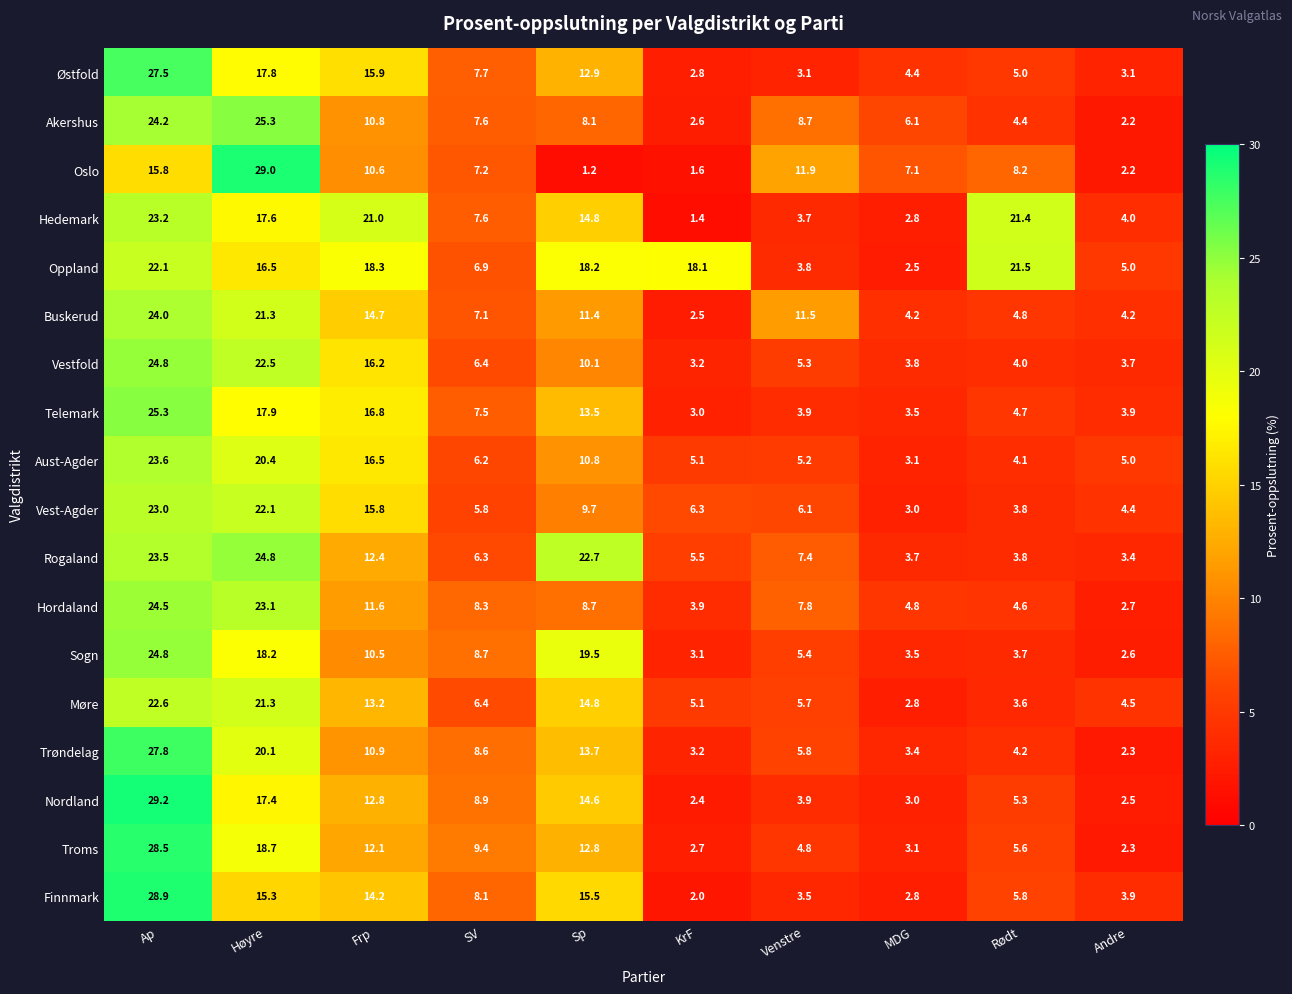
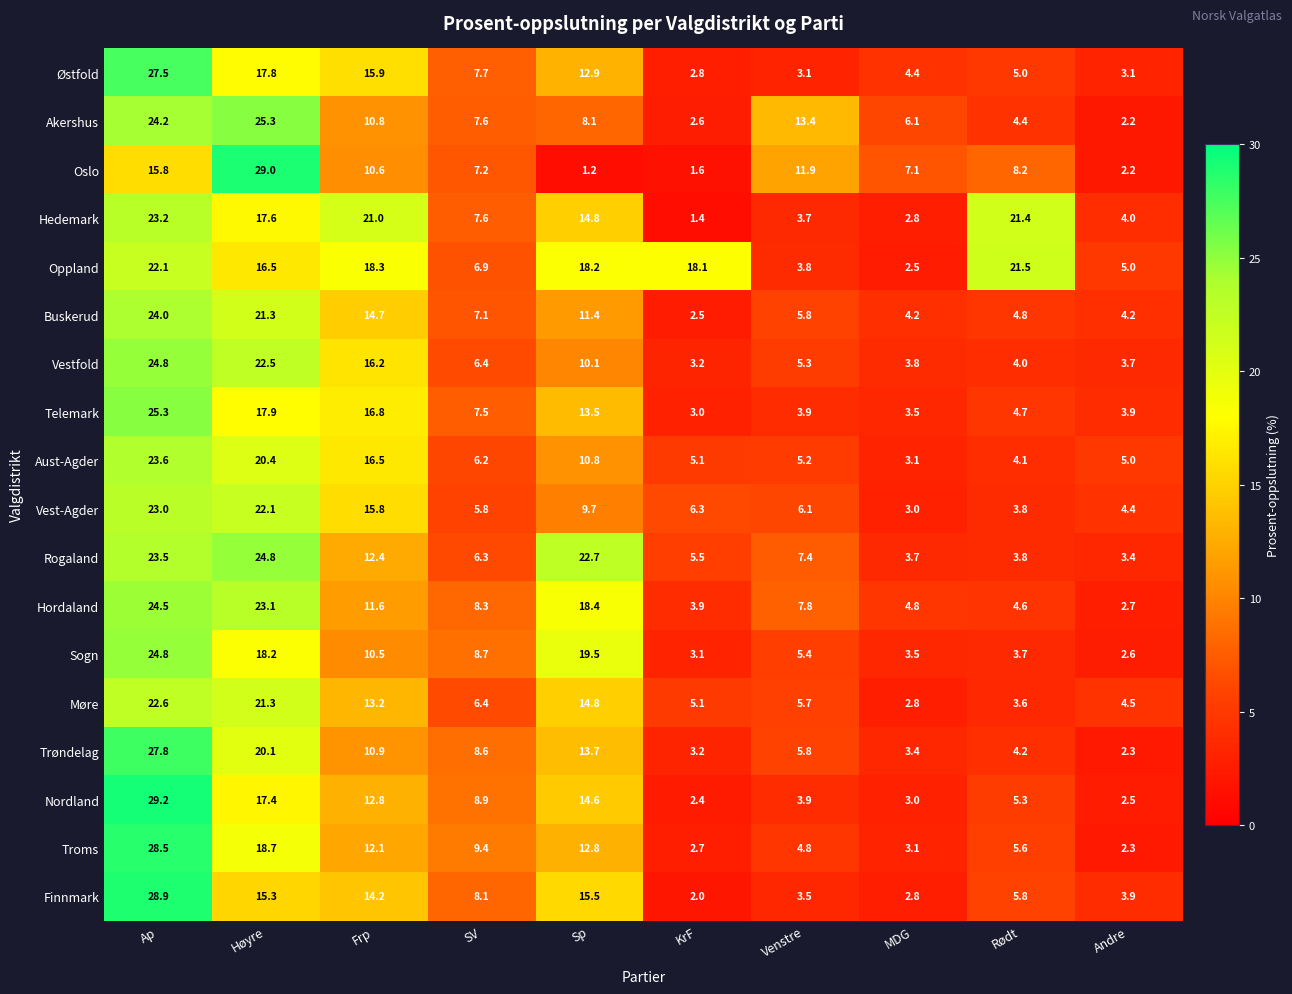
  {
    "Østfold": {
      "Ap": 27.5,
      "Høyre": 17.8,
      "Frp": 15.9,
      "SV": 7.7,
      "Sp": 12.9,
      "KrF": 2.8,
      "Venstre": 3.1,
      "MDG": 4.4,
      "Rødt": 5.0,
      "Andre": 3.1
    },
    "Akershus": {
      "Ap": 24.2,
      "Høyre": 25.3,
      "Frp": 10.8,
      "SV": 7.6,
      "Sp": 8.1,
      "KrF": 2.6,
-     "Venstre": 8.7,
+     "Venstre": 13.4,
      "MDG": 6.1,
      "Rødt": 4.4,
      "Andre": 2.2
    },
    "Oslo": {
      "Ap": 15.8,
      "Høyre": 29.0,
      "Frp": 10.6,
      "SV": 7.2,
      "Sp": 1.2,
      "KrF": 1.6,
      "Venstre": 11.9,
      "MDG": 7.1,
      "Rødt": 8.2,
      "Andre": 2.2
    },
    "Hedemark": {
      "Ap": 23.2,
      "Høyre": 17.6,
      "Frp": 21.0,
      "SV": 7.6,
      "Sp": 14.8,
      "KrF": 1.4,
      "Venstre": 3.7,
      "MDG": 2.8,
      "Rødt": 21.4,
      "Andre": 4.0
    },
    "Oppland": {
      "Ap": 22.1,
      "Høyre": 16.5,
      "Frp": 18.3,
      "SV": 6.9,
      "Sp": 18.2,
      "KrF": 18.1,
      "Venstre": 3.8,
      "MDG": 2.5,
      "Rødt": 21.5,
      "Andre": 5.0
    },
    "Buskerud": {
      "Ap": 24.0,
      "Høyre": 21.3,
      "Frp": 14.7,
      "SV": 7.1,
      "Sp": 11.4,
      "KrF": 2.5,
-     "Venstre": 11.5,
+     "Venstre": 5.8,
      "MDG": 4.2,
      "Rødt": 4.8,
      "Andre": 4.2
    },
    "Vestfold": {
      "Ap": 24.8,
      "Høyre": 22.5,
      "Frp": 16.2,
      "SV": 6.4,
      "Sp": 10.1,
      "KrF": 3.2,
      "Venstre": 5.3,
      "MDG": 3.8,
      "Rødt": 4.0,
      "Andre": 3.7
    },
    "Telemark": {
      "Ap": 25.3,
      "Høyre": 17.9,
      "Frp": 16.8,
      "SV": 7.5,
      "Sp": 13.5,
      "KrF": 3.0,
      "Venstre": 3.9,
      "MDG": 3.5,
      "Rødt": 4.7,
      "Andre": 3.9
    },
    "Aust-Agder": {
      "Ap": 23.6,
      "Høyre": 20.4,
      "Frp": 16.5,
      "SV": 6.2,
      "Sp": 10.8,
      "KrF": 5.1,
      "Venstre": 5.2,
      "MDG": 3.1,
      "Rødt": 4.1,
      "Andre": 5.0
    },
    "Vest-Agder": {
      "Ap": 23.0,
      "Høyre": 22.1,
      "Frp": 15.8,
      "SV": 5.8,
      "Sp": 9.7,
      "KrF": 6.3,
      "Venstre": 6.1,
      "MDG": 3.0,
      "Rødt": 3.8,
      "Andre": 4.4
    },
    "Rogaland": {
      "Ap": 23.5,
      "Høyre": 24.8,
      "Frp": 12.4,
      "SV": 6.3,
      "Sp": 22.7,
      "KrF": 5.5,
      "Venstre": 7.4,
      "MDG": 3.7,
      "Rødt": 3.8,
      "Andre": 3.4
    },
    "Hordaland": {
      "Ap": 24.5,
      "Høyre": 23.1,
      "Frp": 11.6,
      "SV": 8.3,
-     "Sp": 8.7,
+     "Sp": 18.4,
      "KrF": 3.9,
      "Venstre": 7.8,
      "MDG": 4.8,
      "Rødt": 4.6,
      "Andre": 2.7
    },
    "Sogn": {
      "Ap": 24.8,
      "Høyre": 18.2,
      "Frp": 10.5,
      "SV": 8.7,
      "Sp": 19.5,
      "KrF": 3.1,
      "Venstre": 5.4,
      "MDG": 3.5,
      "Rødt": 3.7,
      "Andre": 2.6
    },
    "Møre": {
      "Ap": 22.6,
      "Høyre": 21.3,
      "Frp": 13.2,
      "SV": 6.4,
      "Sp": 14.8,
      "KrF": 5.1,
      "Venstre": 5.7,
      "MDG": 2.8,
      "Rødt": 3.6,
      "Andre": 4.5
    },
    "Trøndelag": {
      "Ap": 27.8,
      "Høyre": 20.1,
      "Frp": 10.9,
      "SV": 8.6,
      "Sp": 13.7,
      "KrF": 3.2,
      "Venstre": 5.8,
      "MDG": 3.4,
      "Rødt": 4.2,
      "Andre": 2.3
    },
    "Nordland": {
      "Ap": 29.2,
      "Høyre": 17.4,
      "Frp": 12.8,
      "SV": 8.9,
      "Sp": 14.6,
      "KrF": 2.4,
      "Venstre": 3.9,
      "MDG": 3.0,
      "Rødt": 5.3,
      "Andre": 2.5
    },
    "Troms": {
      "Ap": 28.5,
      "Høyre": 18.7,
      "Frp": 12.1,
      "SV": 9.4,
      "Sp": 12.8,
      "KrF": 2.7,
      "Venstre": 4.8,
      "MDG": 3.1,
      "Rødt": 5.6,
      "Andre": 2.3
    },
    "Finnmark": {
      "Ap": 28.9,
      "Høyre": 15.3,
      "Frp": 14.2,
      "SV": 8.1,
      "Sp": 15.5,
      "KrF": 2.0,
      "Venstre": 3.5,
      "MDG": 2.8,
      "Rødt": 5.8,
      "Andre": 3.9
    }
  }
